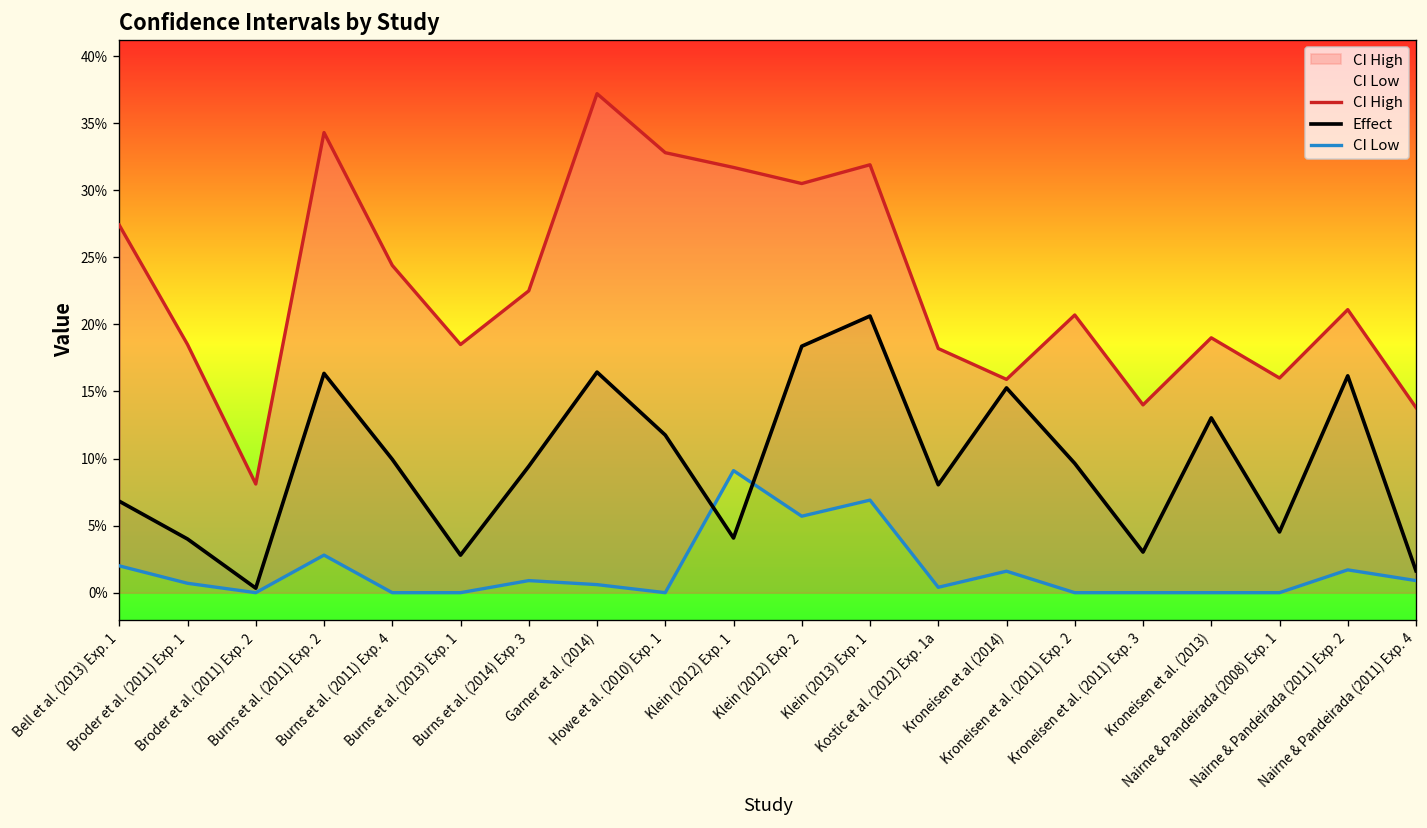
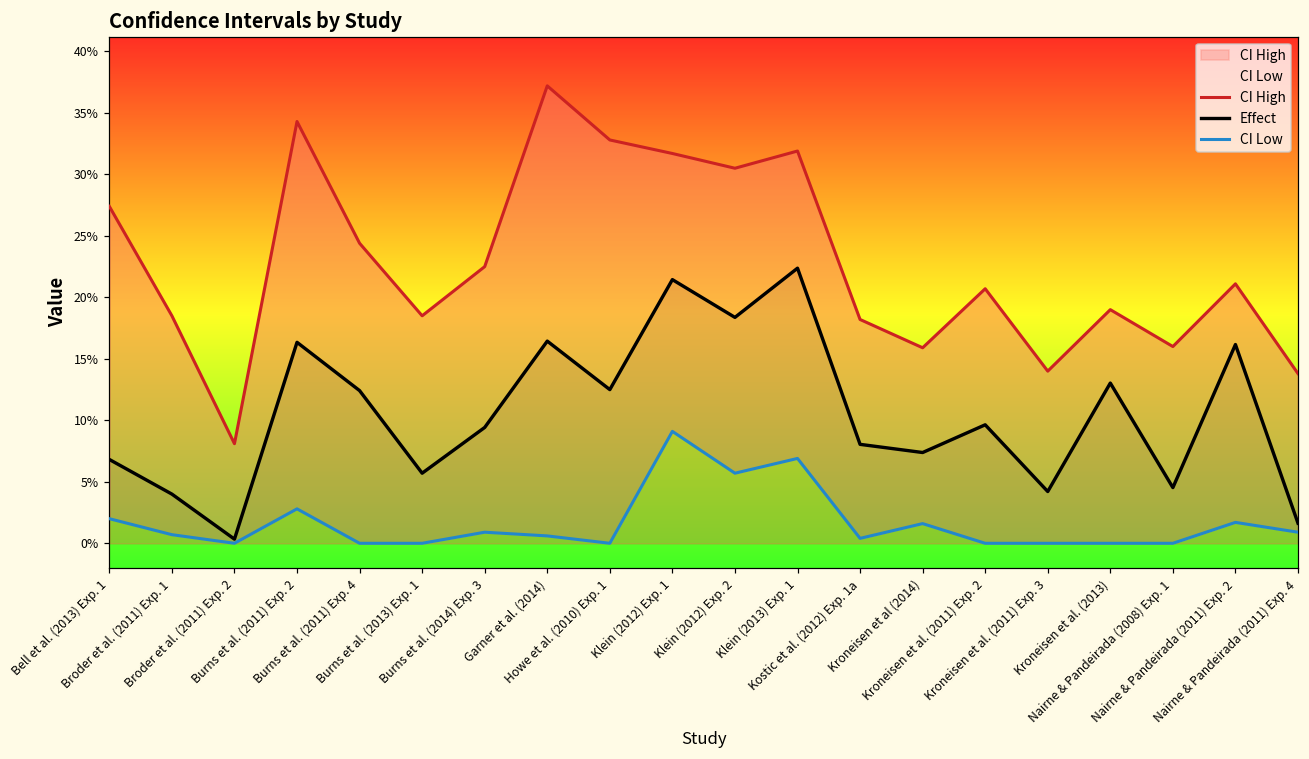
  {
    "Effect": {
      "Bell et al. (2013) Exp. 1": "6.8%",
      "Broder et al. (2011) Exp. 1": "4.0%",
      "Broder et al. (2011) Exp. 2": "0.3%",
      "Burns et al. (2011) Exp. 2": "16.3%",
-     "Burns et al. (2011) Exp. 4": "9.9%",
-     "Burns et al. (2013) Exp. 1": "2.8%",
+     "Burns et al. (2011) Exp. 4": "12.4%",
+     "Burns et al. (2013) Exp. 1": "5.7%",
      "Burns et al. (2014) Exp. 3": "9.4%",
      "Garner et al. (2014)": "16.4%",
-     "Howe et al. (2010) Exp. 1": "11.7%",
-     "Klein (2012) Exp. 1": "4.1%",
+     "Howe et al. (2010) Exp. 1": "12.5%",
+     "Klein (2012) Exp. 1": "21.4%",
      "Klein (2012) Exp. 2": "18.4%",
-     "Klein (2013) Exp. 1": "20.6%",
+     "Klein (2013) Exp. 1": "22.4%",
      "Kostic et al. (2012) Exp. 1a": "8.0%",
-     "Kroneisen et al (2014)": "15.3%",
+     "Kroneisen et al (2014)": "7.4%",
      "Kroneisen et al. (2011) Exp. 2": "9.6%",
-     "Kroneisen et al. (2011) Exp. 3": "3.0%",
+     "Kroneisen et al. (2011) Exp. 3": "4.2%",
      "Kroneisen et al. (2013)": "13.0%",
      "Nairne & Pandeirada (2008) Exp. 1": "4.5%",
      "Nairne & Pandeirada (2011) Exp. 2": "16.2%",
      "Nairne & Pandeirada (2011) Exp. 4": "1.6%"
    }
  }
